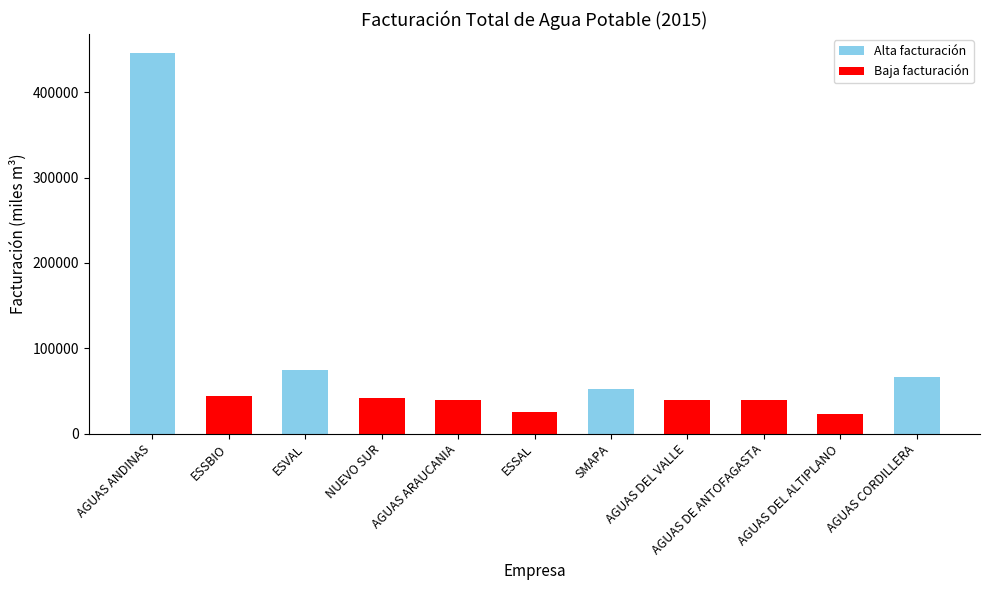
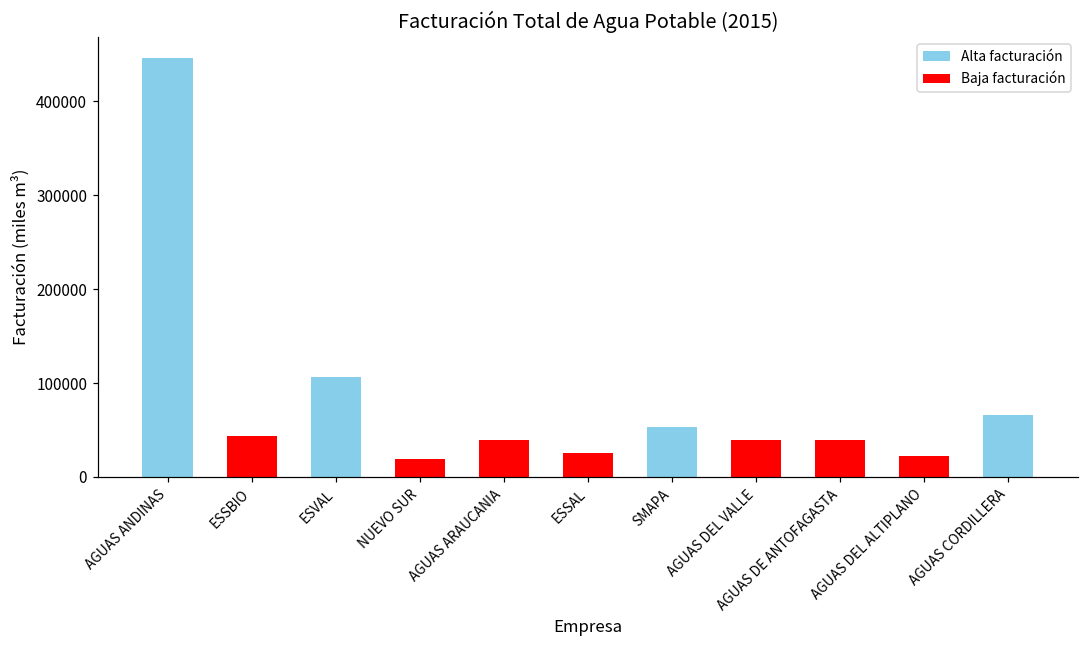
  {
    "AGUAS ANDINAS": 450000,
    "ESSBIO": 40000,
-   "ESVAL": 70000,
-   "NUEVO SUR": 40000,
+   "ESVAL": 110000,
+   "NUEVO SUR": 20000,
    "AGUAS ARAUCANIA": 40000,
    "ESSAL": 30000,
    "SMAPA": 50000,
    "AGUAS DEL VALLE": 40000,
    "AGUAS DE ANTOFAGASTA": 40000,
    "AGUAS DEL ALTIPLANO": 20000,
    "AGUAS CORDILLERA": 70000
  }
